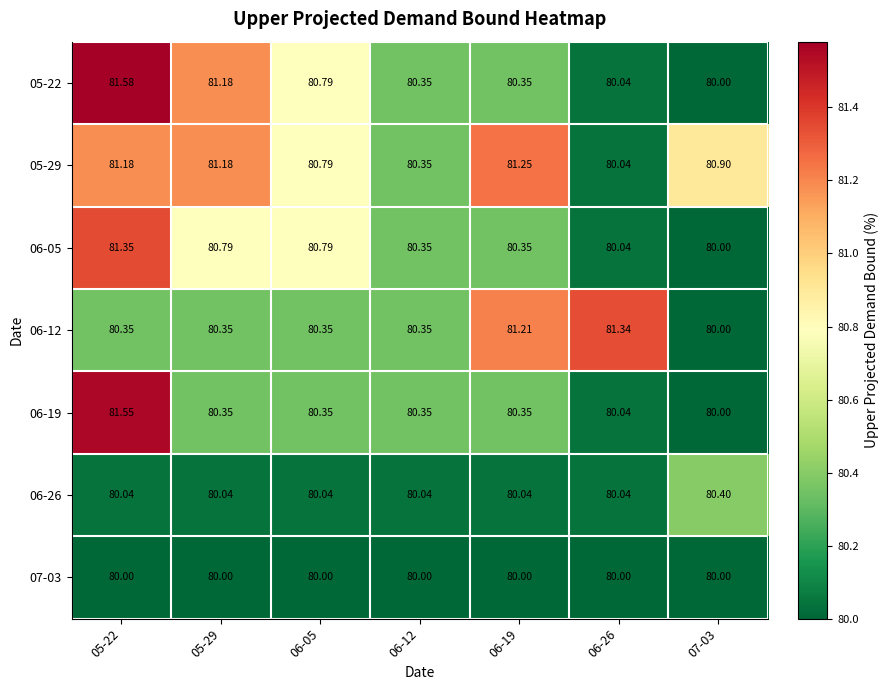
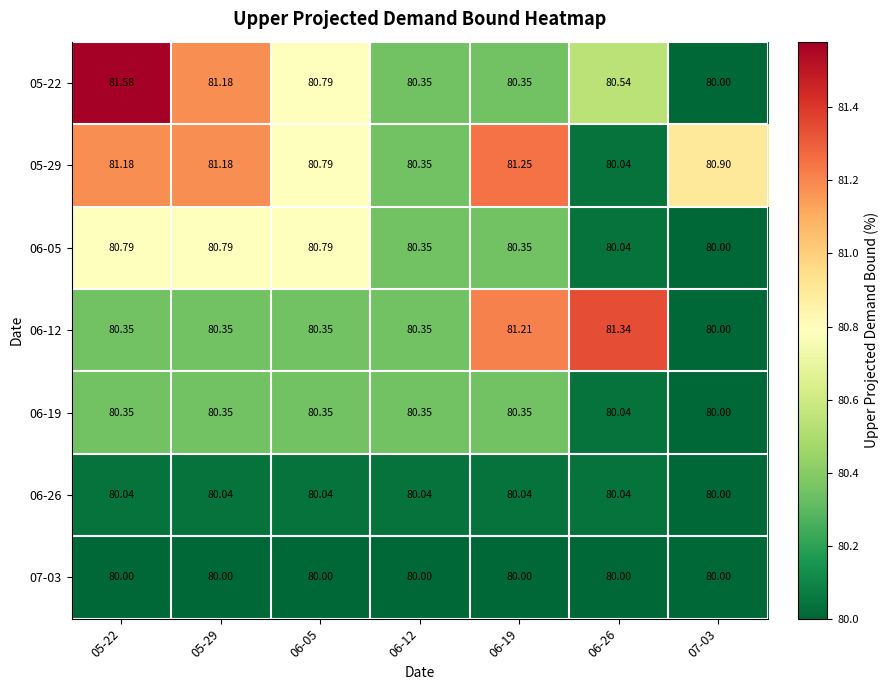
  {
    "05-22": {
      "05-22": 81.58,
      "05-29": 81.18,
      "06-05": 80.79,
      "06-12": 80.35,
      "06-19": 80.35,
-     "06-26": 80.04,
+     "06-26": 80.54,
      "07-03": 80.00
    },
    "05-29": {
      "05-22": 81.18,
      "05-29": 81.18,
      "06-05": 80.79,
      "06-12": 80.35,
      "06-19": 81.25,
      "06-26": 80.04,
      "07-03": 80.90
    },
    "06-05": {
-     "05-22": 81.35,
+     "05-22": 80.79,
      "05-29": 80.79,
      "06-05": 80.79,
      "06-12": 80.35,
      "06-19": 80.35,
      "06-26": 80.04,
      "07-03": 80.00
    },
    "06-12": {
      "05-22": 80.35,
      "05-29": 80.35,
      "06-05": 80.35,
      "06-12": 80.35,
      "06-19": 81.21,
      "06-26": 81.34,
      "07-03": 80.00
    },
    "06-19": {
-     "05-22": 81.55,
+     "05-22": 80.35,
      "05-29": 80.35,
      "06-05": 80.35,
      "06-12": 80.35,
      "06-19": 80.35,
      "06-26": 80.04,
      "07-03": 80.00
    },
    "06-26": {
      "05-22": 80.04,
      "05-29": 80.04,
      "06-05": 80.04,
      "06-12": 80.04,
      "06-19": 80.04,
      "06-26": 80.04,
-     "07-03": 80.40
+     "07-03": 80.00
    },
    "07-03": {
      "05-22": 80.00,
      "05-29": 80.00,
      "06-05": 80.00,
      "06-12": 80.00,
      "06-19": 80.00,
      "06-26": 80.00,
      "07-03": 80.00
    }
  }
